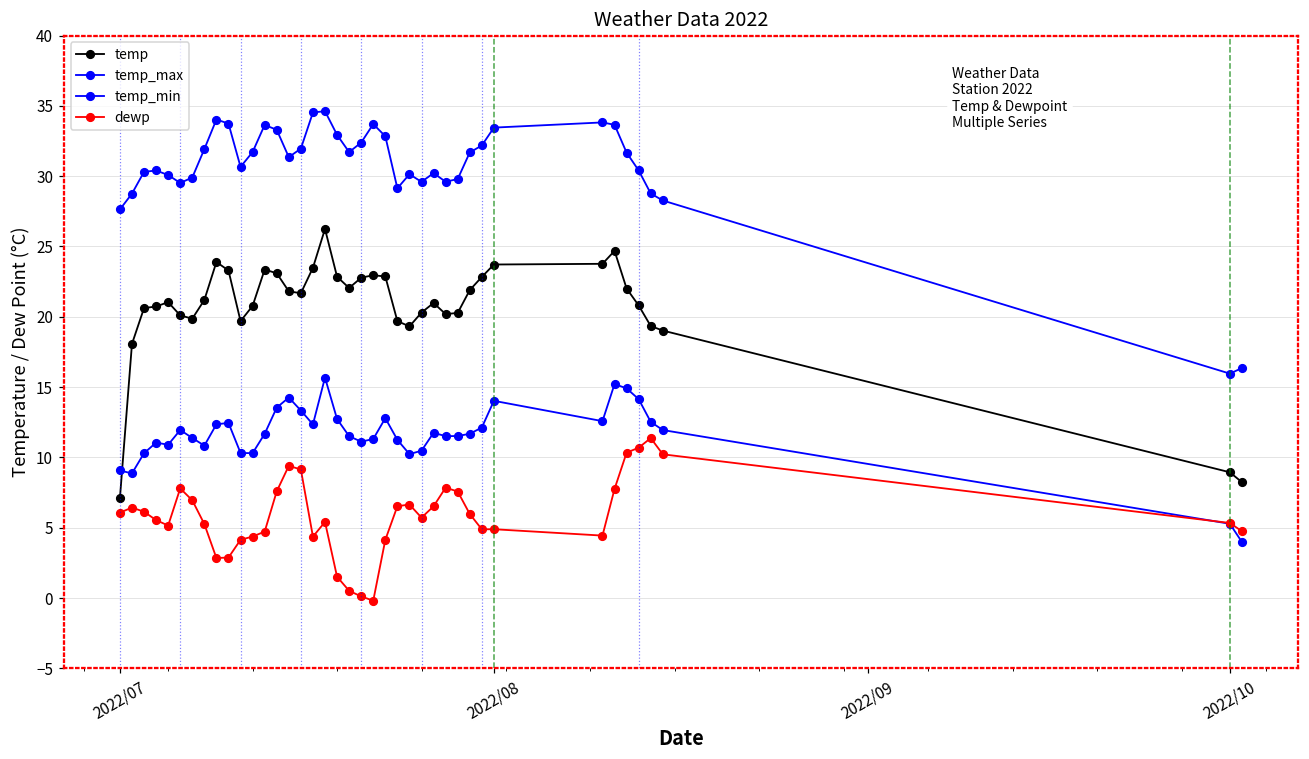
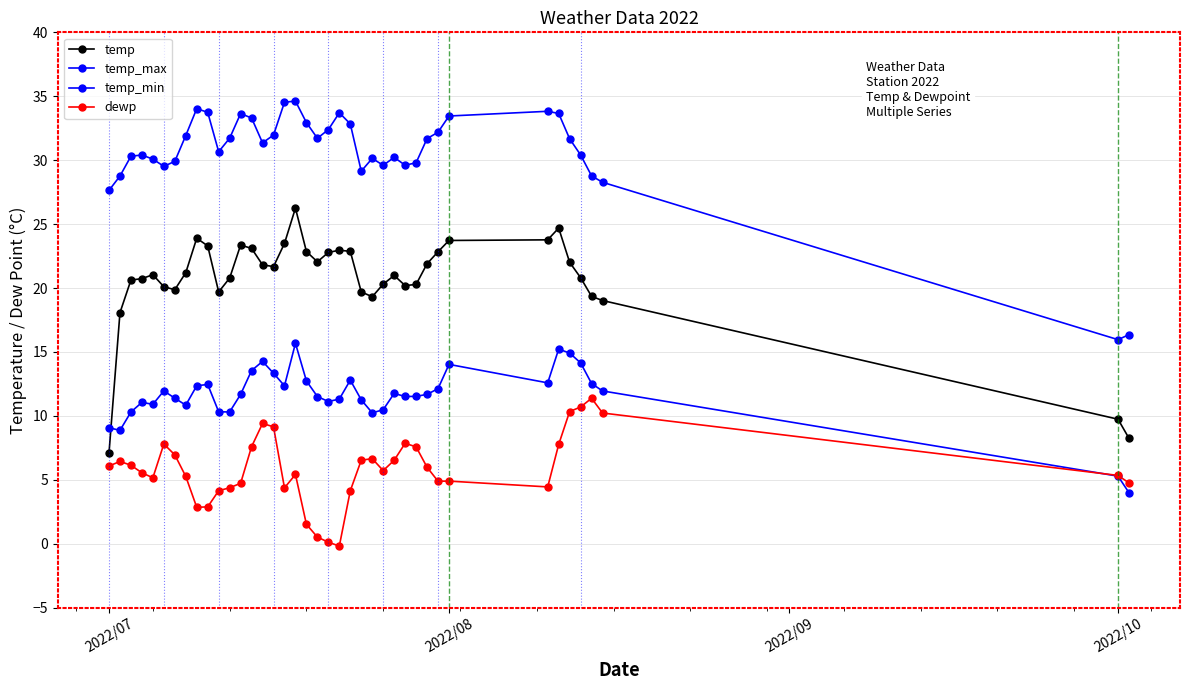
  {
    "temp": {
      "2022/07": 7.1,
      "2022/08": 23.7,
-     "2022/10": 8.9
+     "2022/10": 9.7
    },
    "dewp": {
      "2022/07": 6.1,
      "2022/08": 4.9
    }
  }
